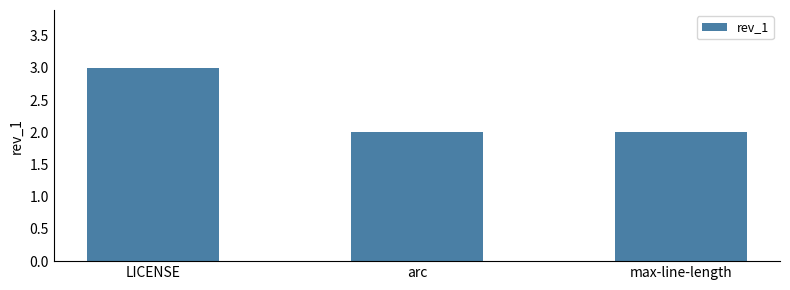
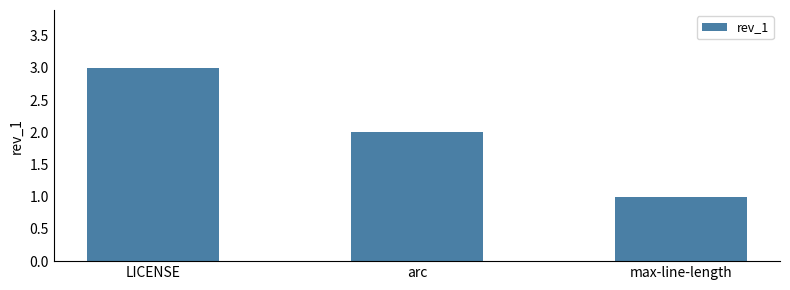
  {
    "LICENSE": 3,
    "arc": 2,
-   "max-line-length": 2
+   "max-line-length": 1
  }
